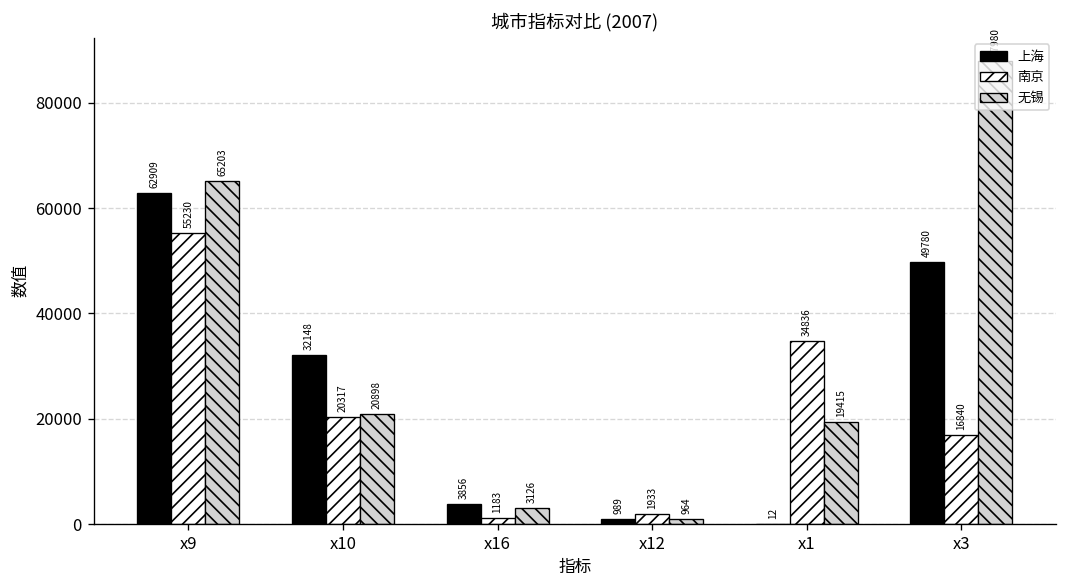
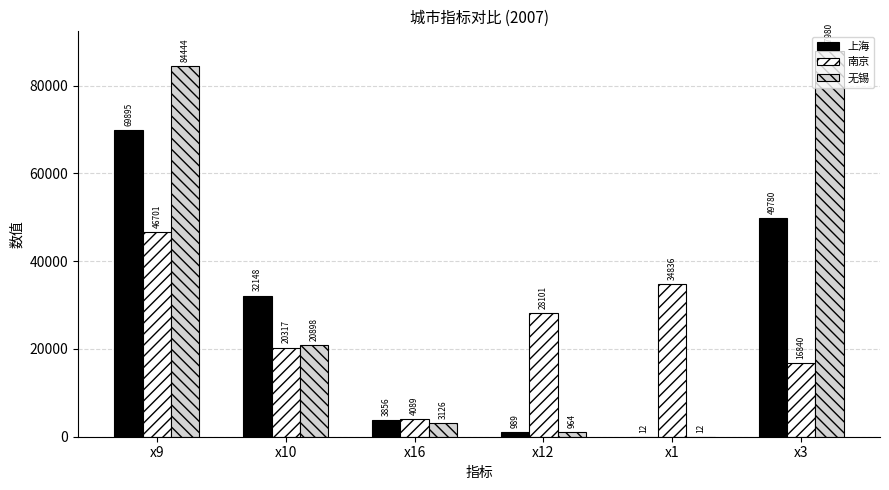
  {
    "上海": {
-     "x9": 62909,
+     "x9": 69895,
      "x10": 32148,
      "x16": 3856,
      "x12": 989,
      "x1": 12,
      "x3": 49780
    },
    "南京": {
-     "x9": 55230,
+     "x9": 46701,
      "x10": 20317,
-     "x16": 1183,
-     "x12": 1933,
+     "x16": 4089,
+     "x12": 28101,
      "x1": 34836,
      "x3": 16840
    },
    "无锡": {
-     "x9": 65203,
+     "x9": 84444,
      "x10": 20898,
      "x16": 3126,
      "x12": 964,
-     "x1": 19415
+     "x1": 12
    }
  }
